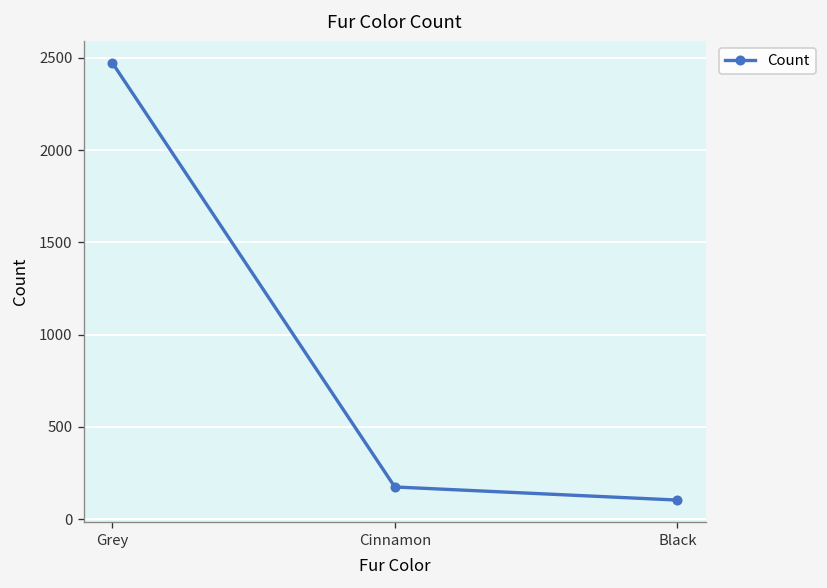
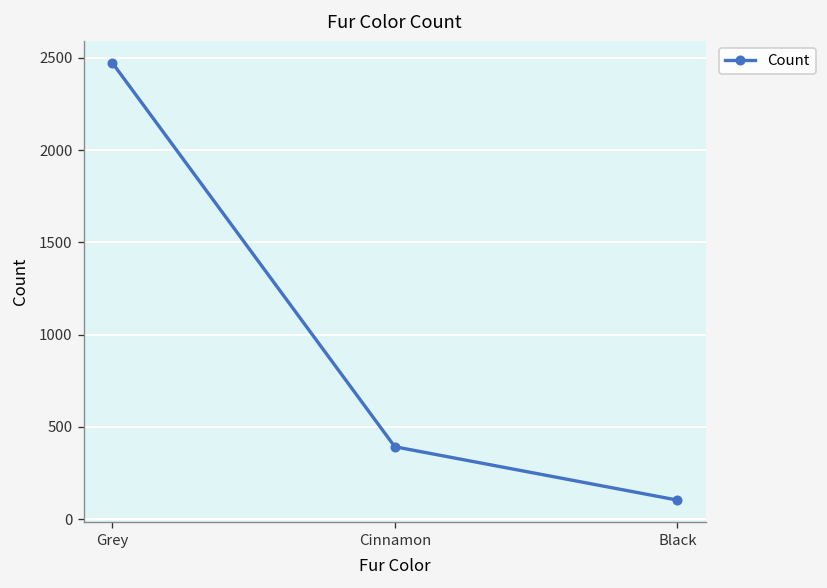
  {
    "Grey": 2470,
-   "Cinnamon": 170,
+   "Cinnamon": 390,
    "Black": 100
  }
